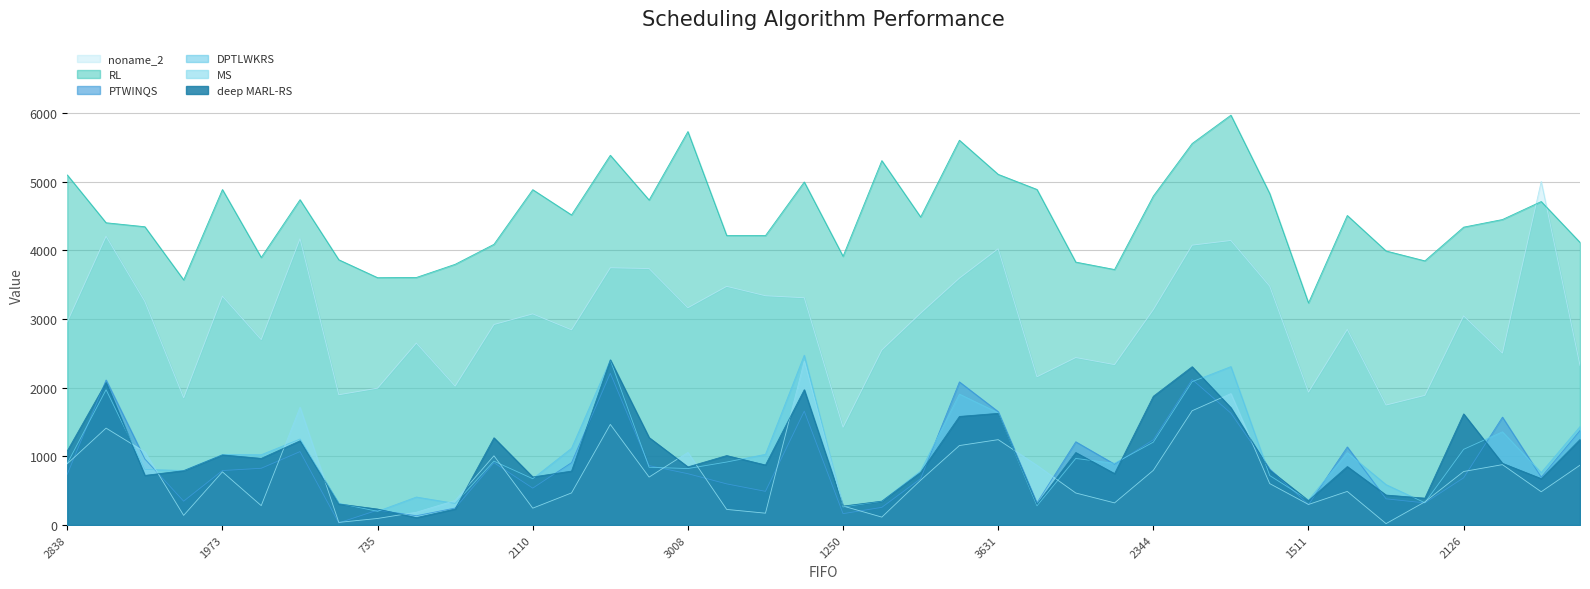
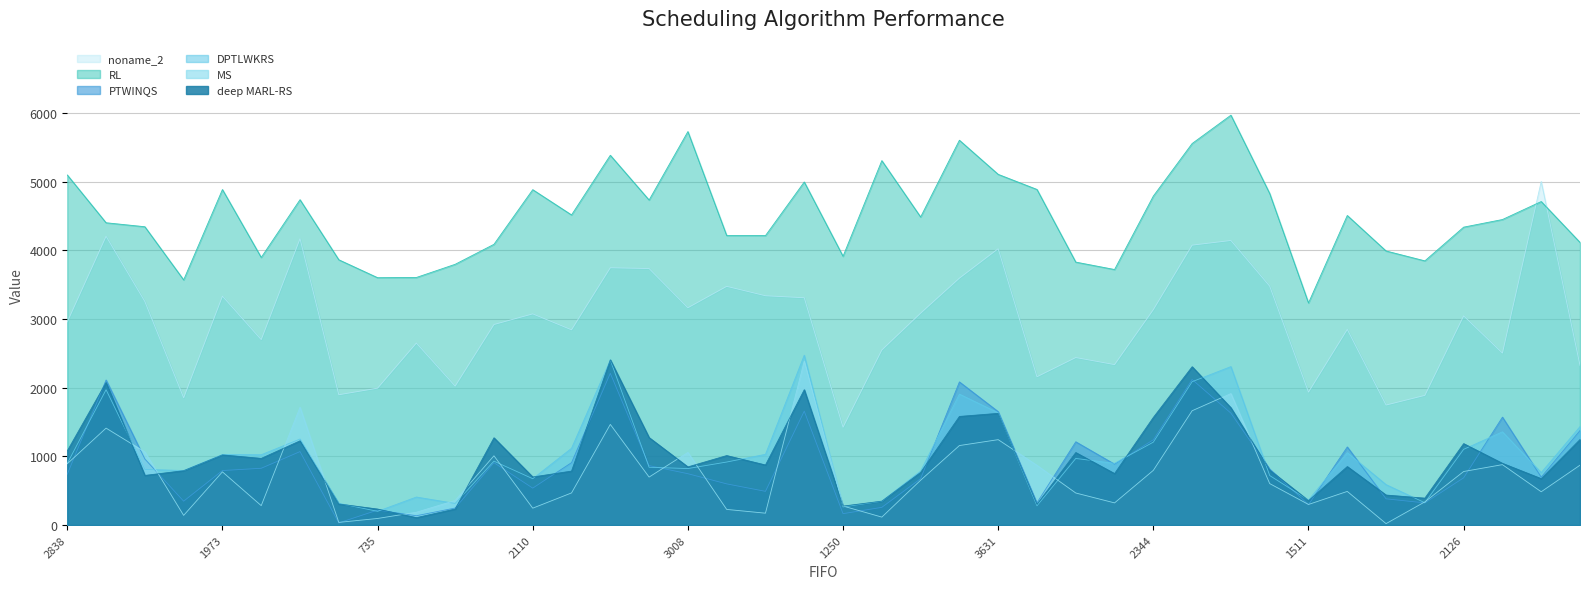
  {
    "deep MARL-RS": {
      "2838": 1100,
-     "2344": 1900,
-     "2126": 1600
+     "2344": 1600,
+     "2126": 1200
    }
  }
